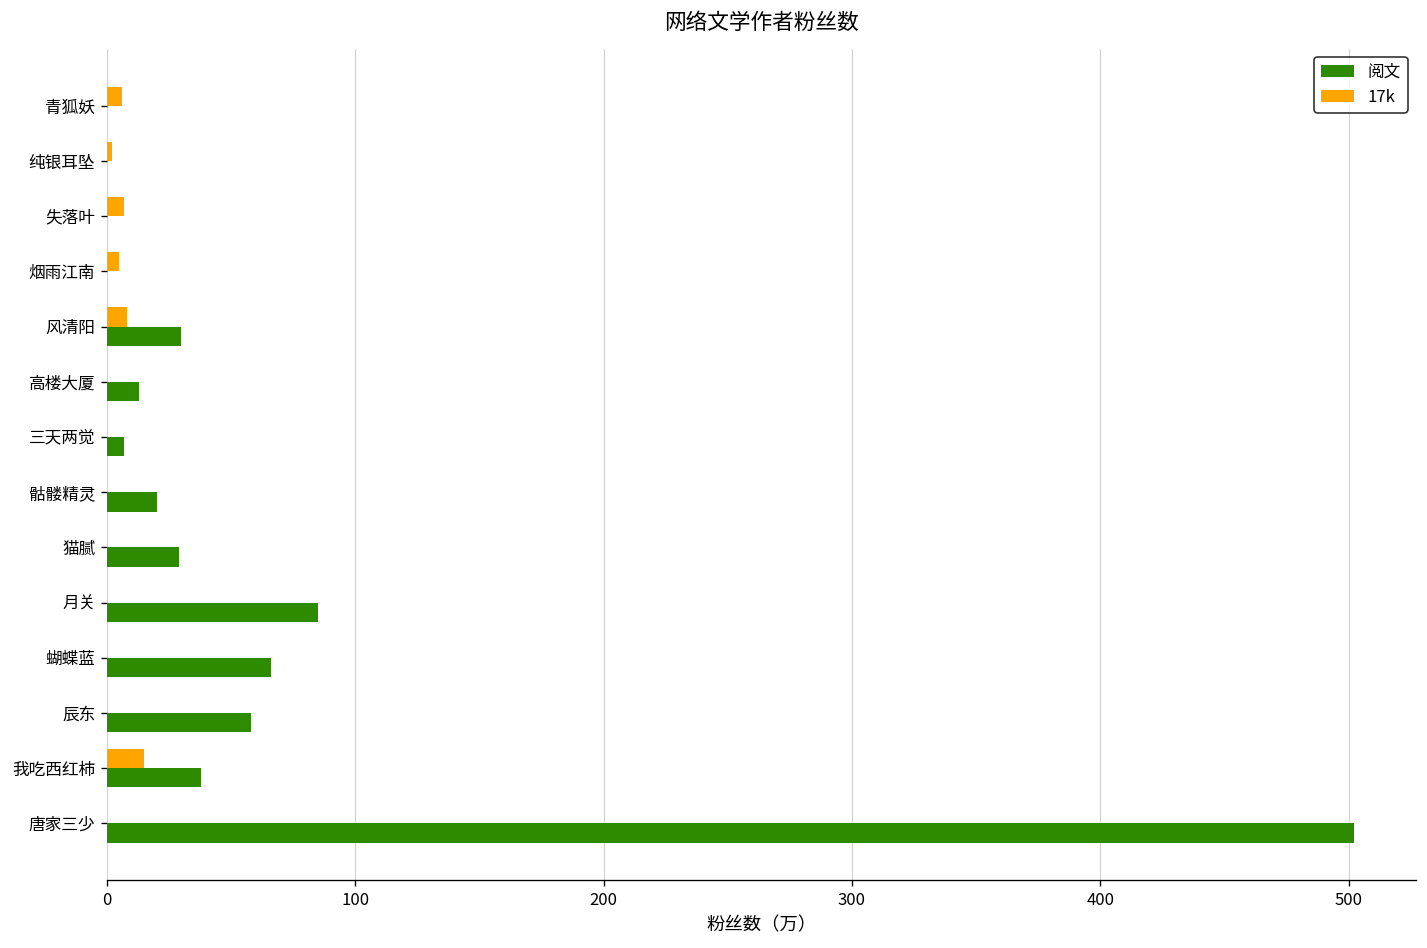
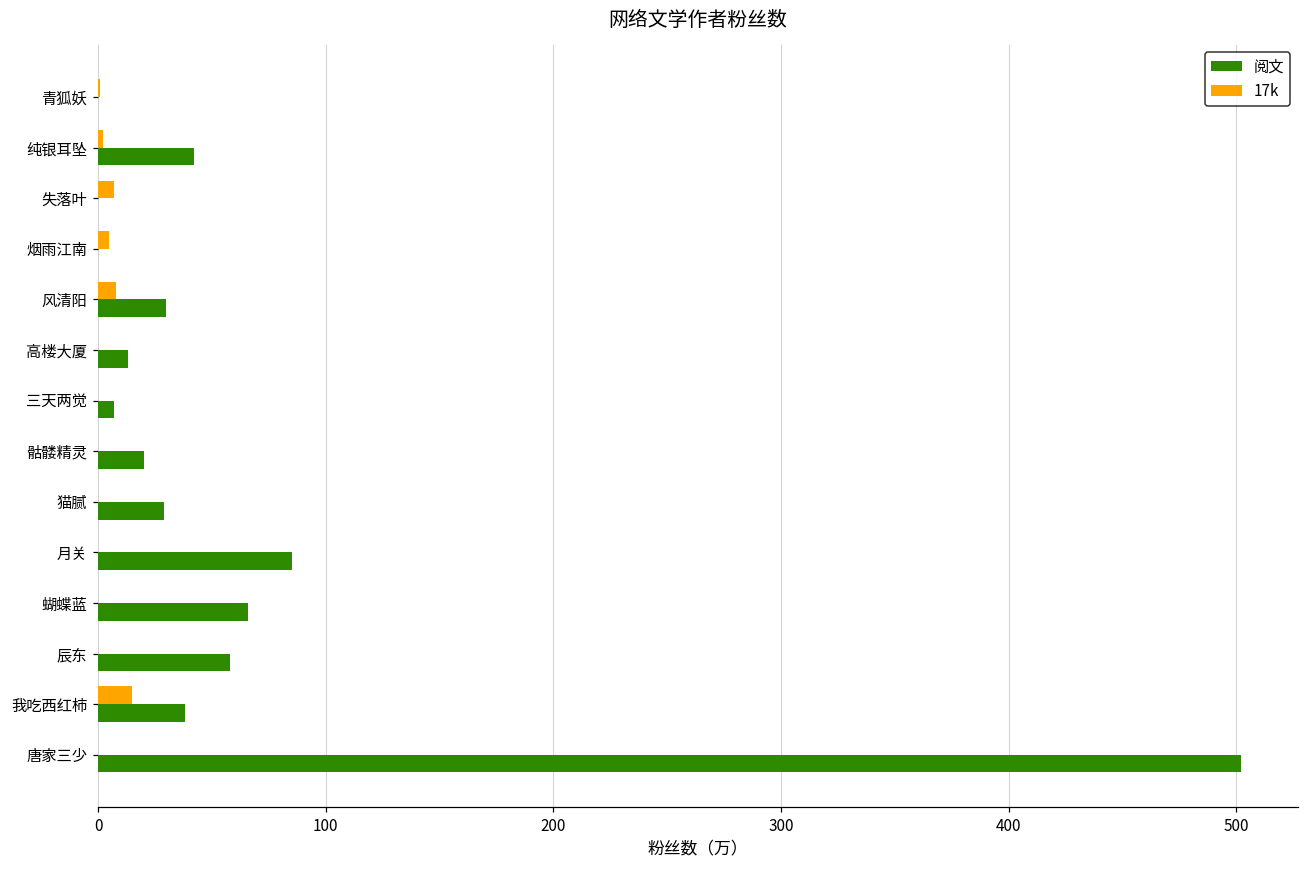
  {
    "阅文": {
      "青狐妖": 0,
-     "纯银耳坠": 0,
+     "纯银耳坠": 42,
      "失落叶": 0,
      "烟雨江南": 0,
      "风清阳": 30,
      "高楼大厦": 13,
      "三天两觉": 7,
      "骷髅精灵": 20,
      "猫腻": 29,
      "月关": 85,
      "蝴蝶蓝": 66,
      "辰东": 58,
      "我吃西红柿": 38,
      "唐家三少": 502
    },
    "17k": {
-     "青狐妖": 6,
+     "青狐妖": 1,
      "纯银耳坠": 2,
      "失落叶": 7,
      "烟雨江南": 5,
      "风清阳": 8,
      "高楼大厦": 0,
      "三天两觉": 0,
      "骷髅精灵": 0,
      "猫腻": 0,
      "月关": 0,
      "蝴蝶蓝": 0,
      "辰东": 0,
      "我吃西红柿": 15,
      "唐家三少": 0
    }
  }
